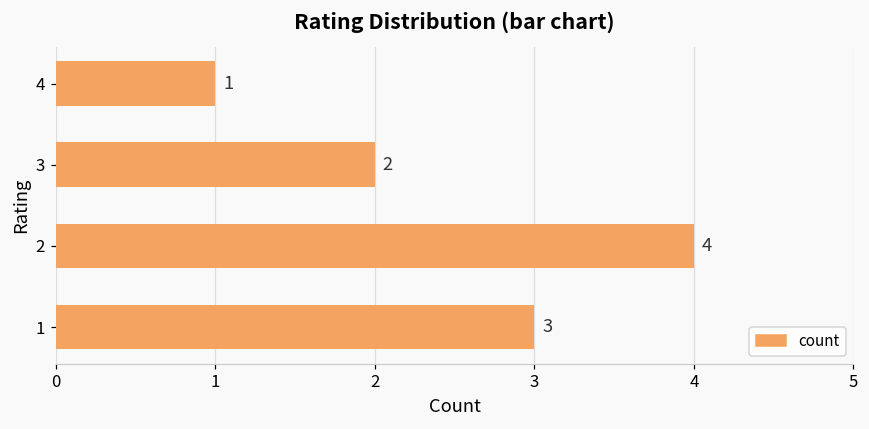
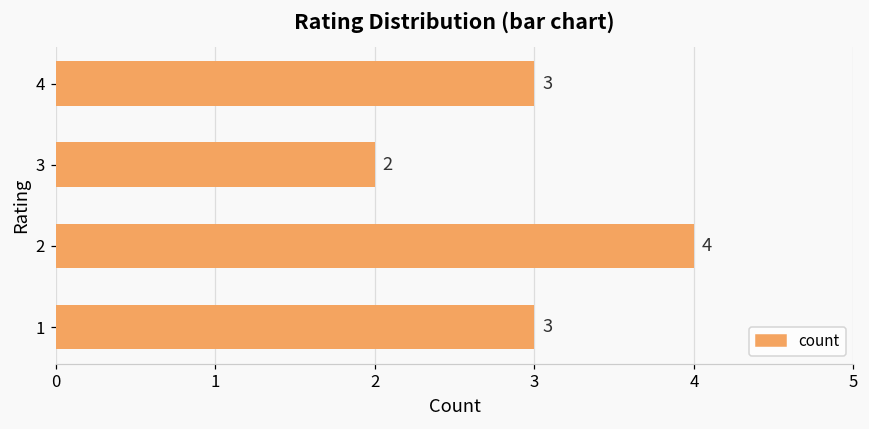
  {
-   "4": 1,
+   "4": 3,
    "3": 2,
    "2": 4,
    "1": 3
  }
